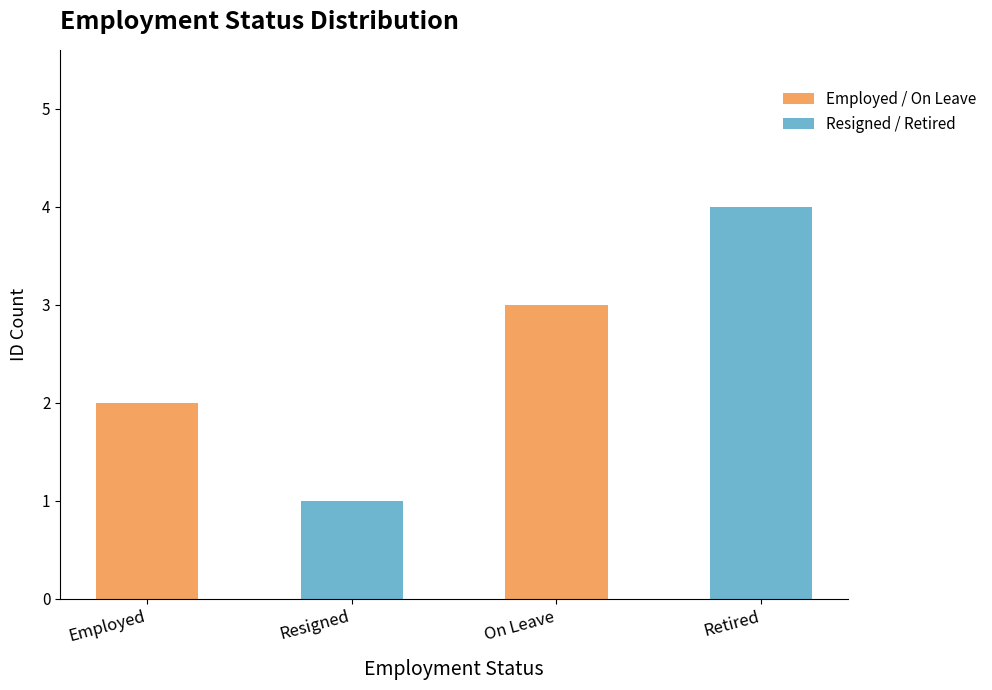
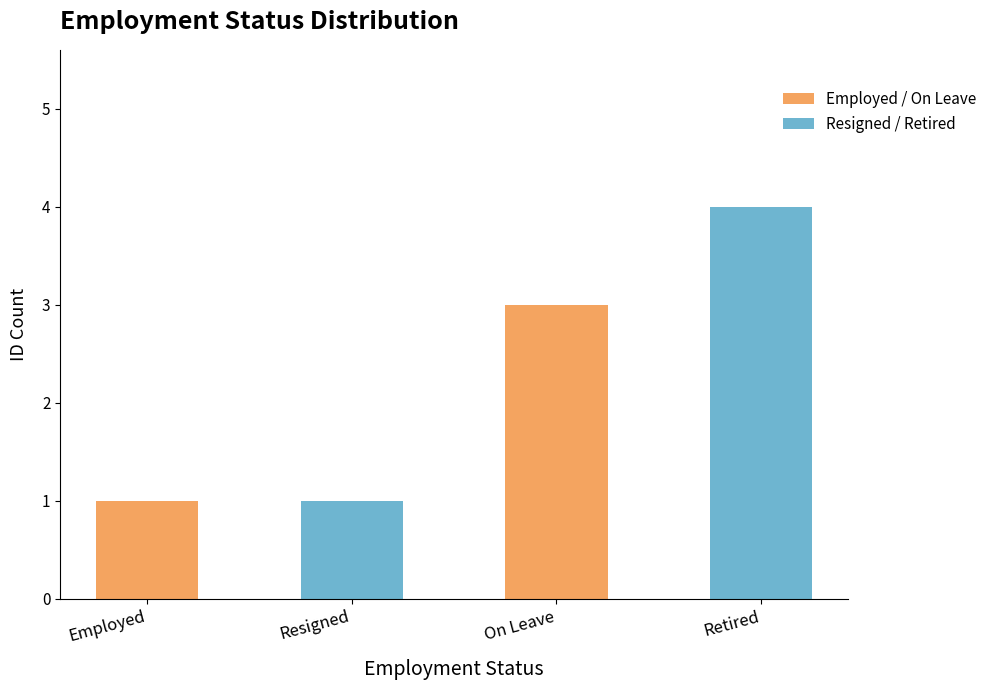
  {
-   "Employed": 2,
+   "Employed": 1,
    "Resigned": 1,
    "On Leave": 3,
    "Retired": 4
  }
